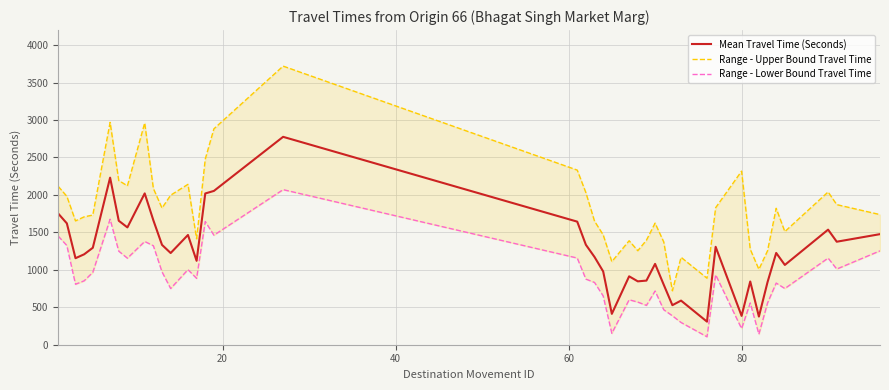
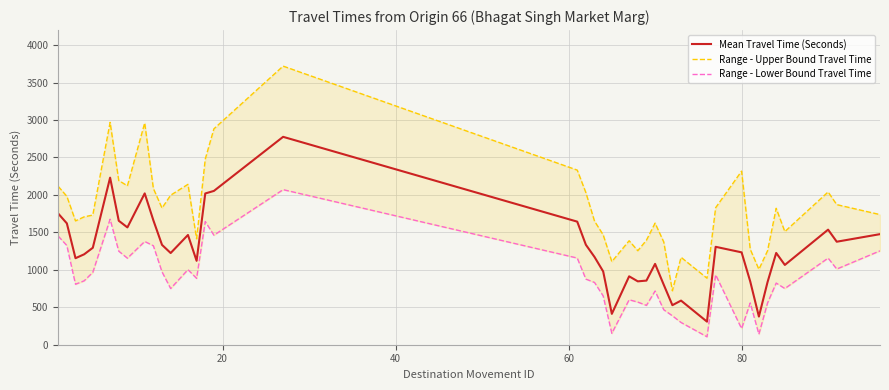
  {
    "Mean Travel Time (Seconds)": {
-     "80": 400
+     "80": 1200
    },
    "Range - Upper Bound Travel Time": {
      "80": 2300
    },
    "Range - Lower Bound Travel Time": {
      "80": 200
    }
  }
